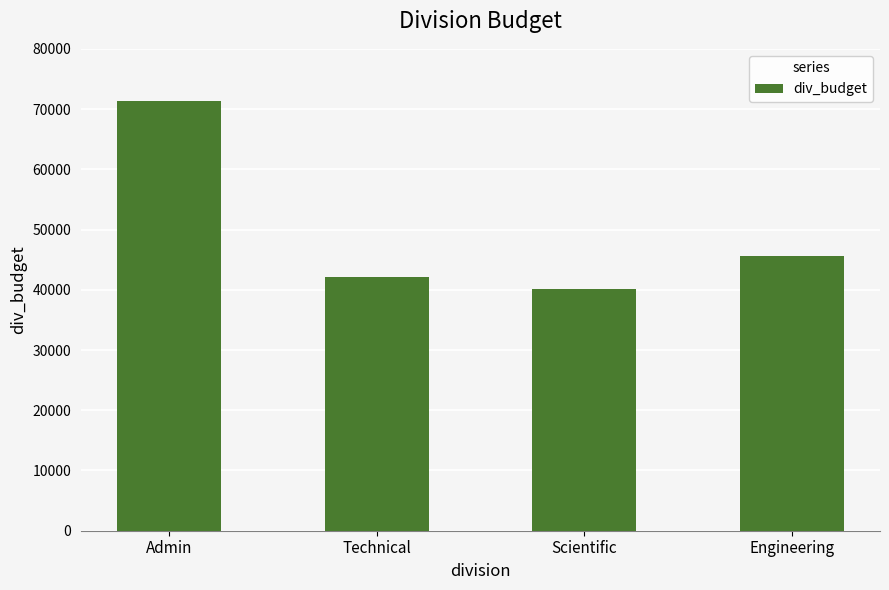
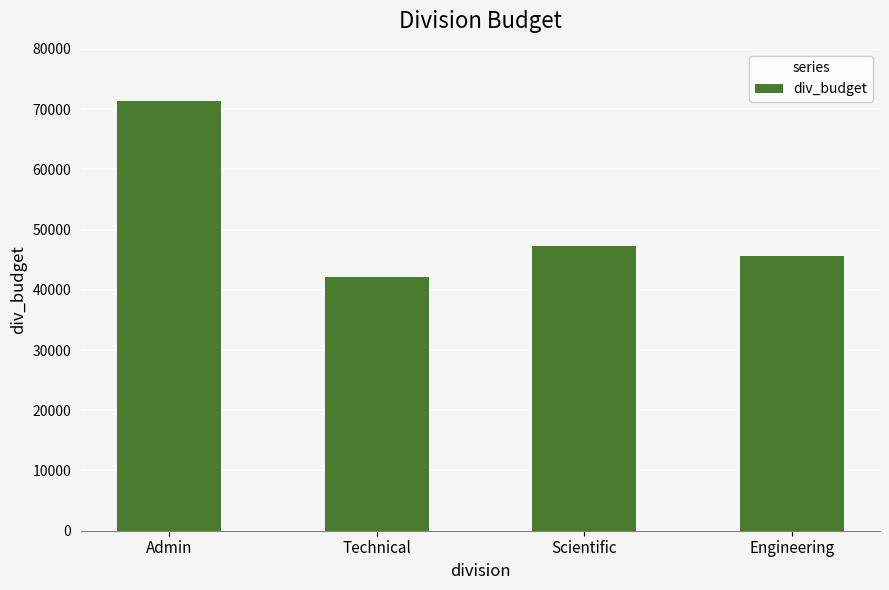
  {
    "Admin": 71000,
    "Technical": 42000,
-   "Scientific": 40000,
+   "Scientific": 47000,
    "Engineering": 46000
  }
